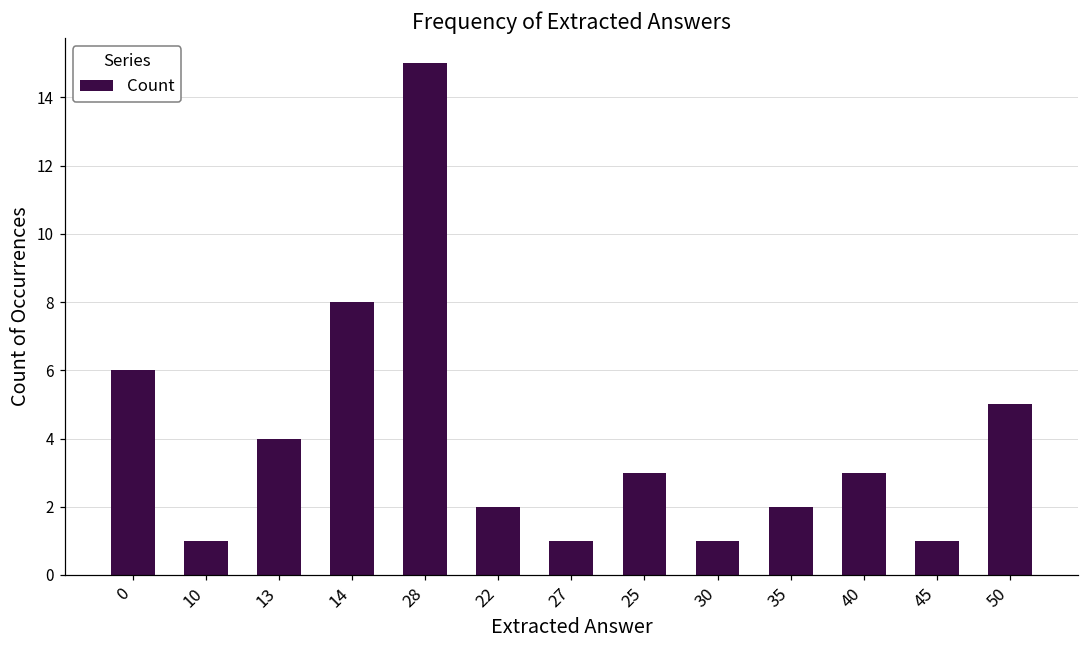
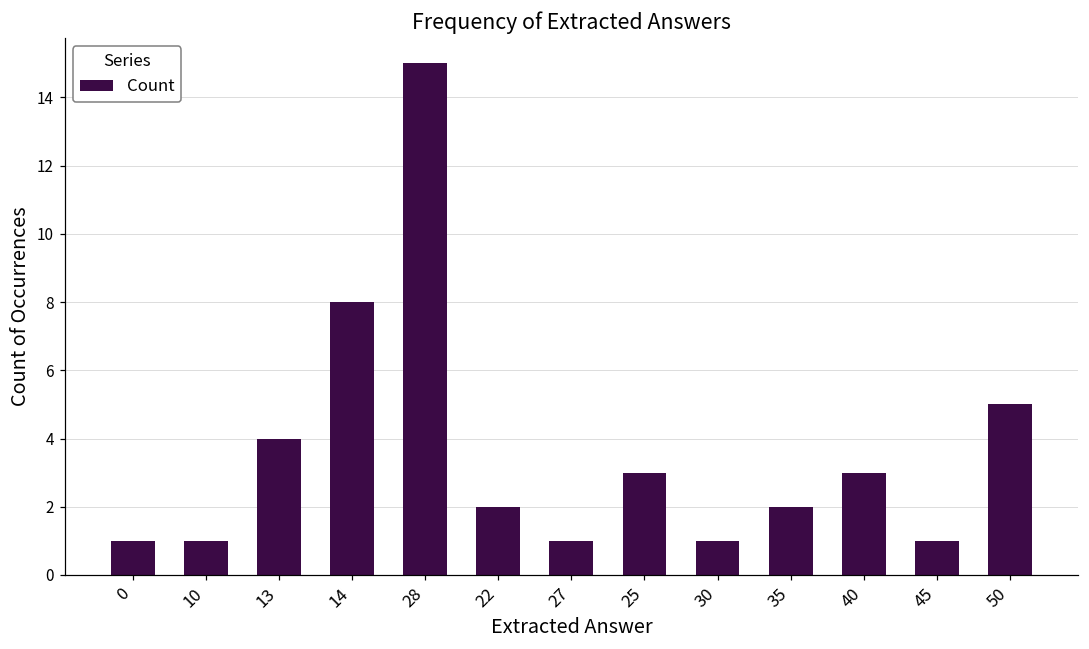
  {
-   "0": 6,
+   "0": 1,
    "10": 1,
    "13": 4,
    "14": 8,
    "28": 15,
    "22": 2,
    "27": 1,
    "25": 3,
    "30": 1,
    "35": 2,
    "40": 3,
    "45": 1,
    "50": 5
  }
